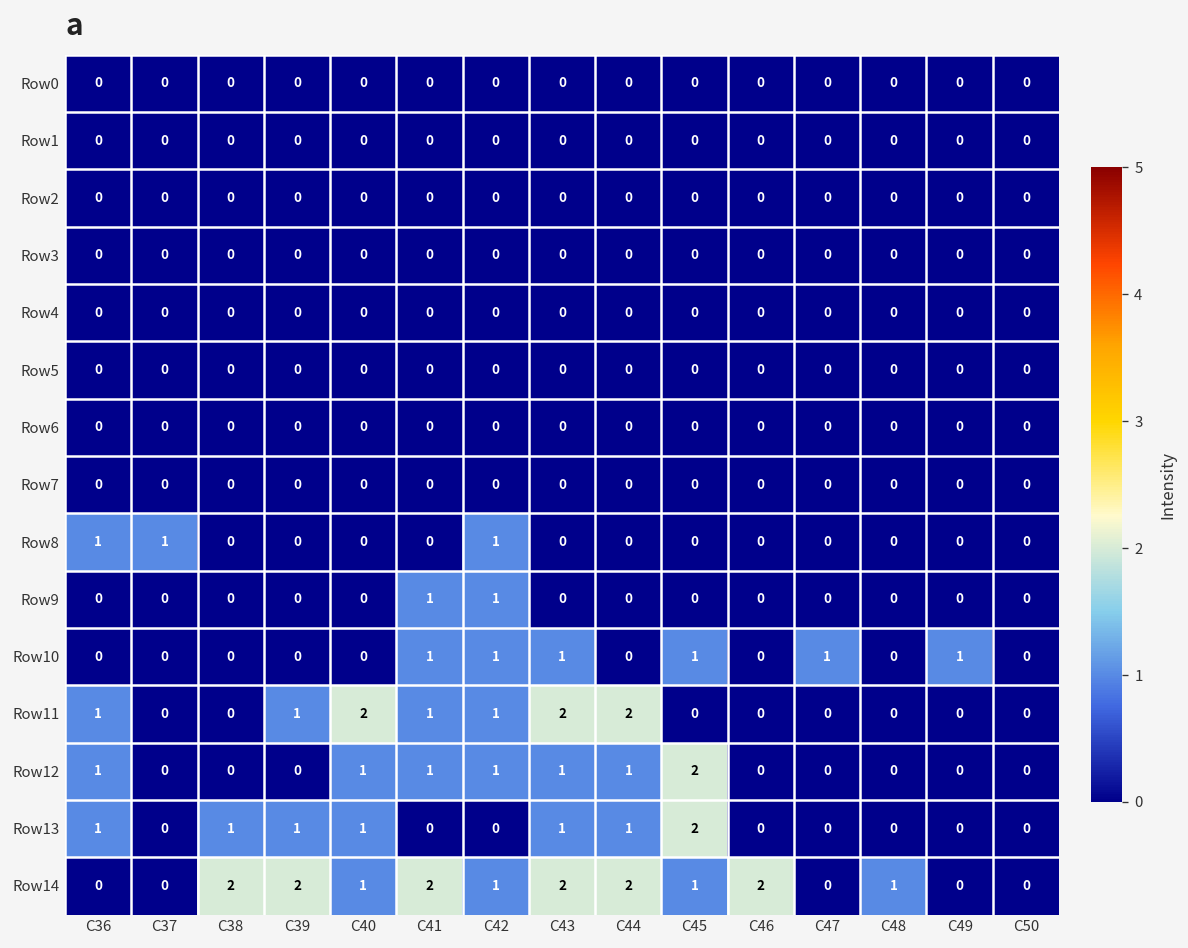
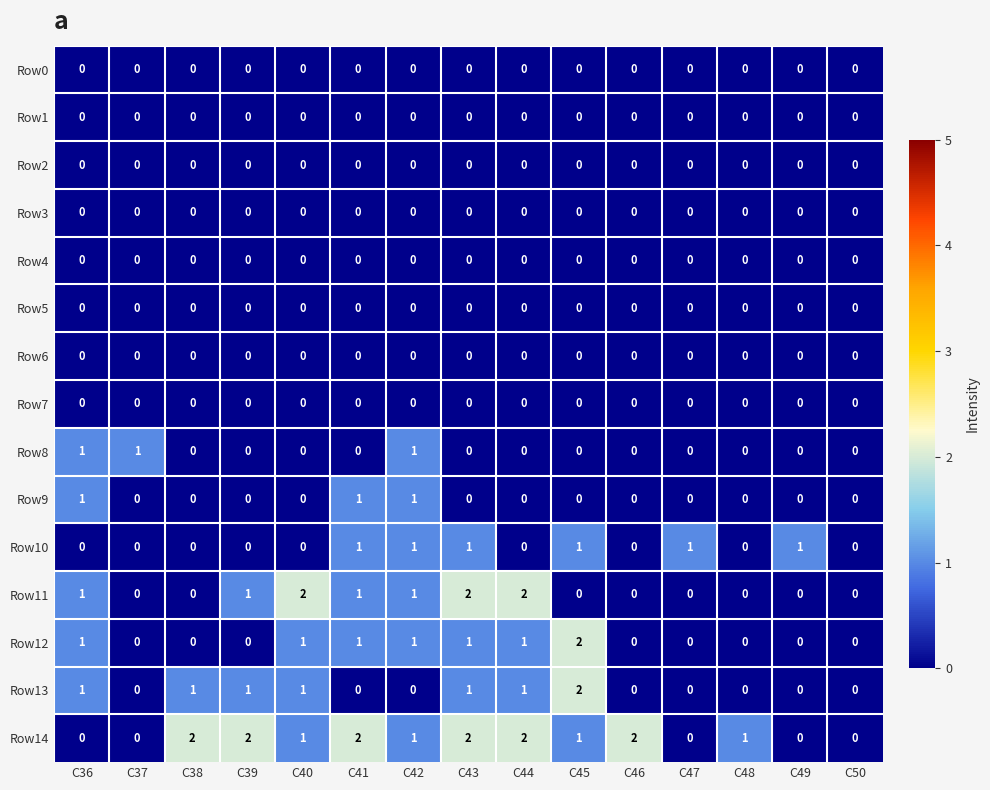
  {
    "Row9": {
-     "C36": 0,
+     "C36": 1,
      "C37": 0,
      "C38": 0,
      "C39": 0,
      "C40": 0,
      "C41": 1,
      "C42": 1,
      "C43": 0,
      "C44": 0,
      "C45": 0,
      "C46": 0,
      "C47": 0,
      "C48": 0,
      "C49": 0,
      "C50": 0
    }
  }
